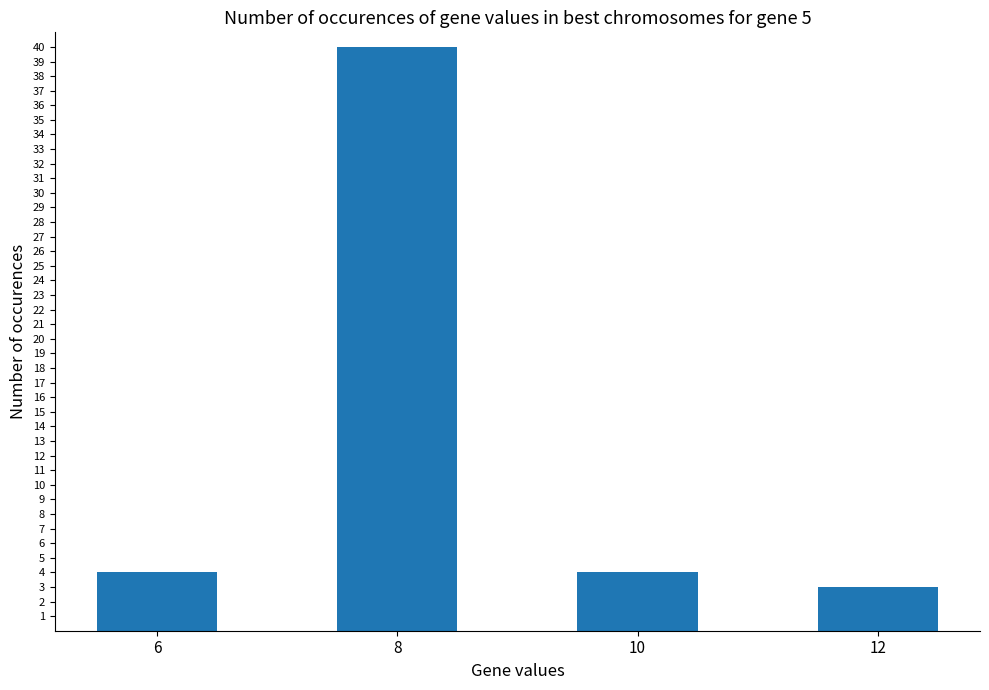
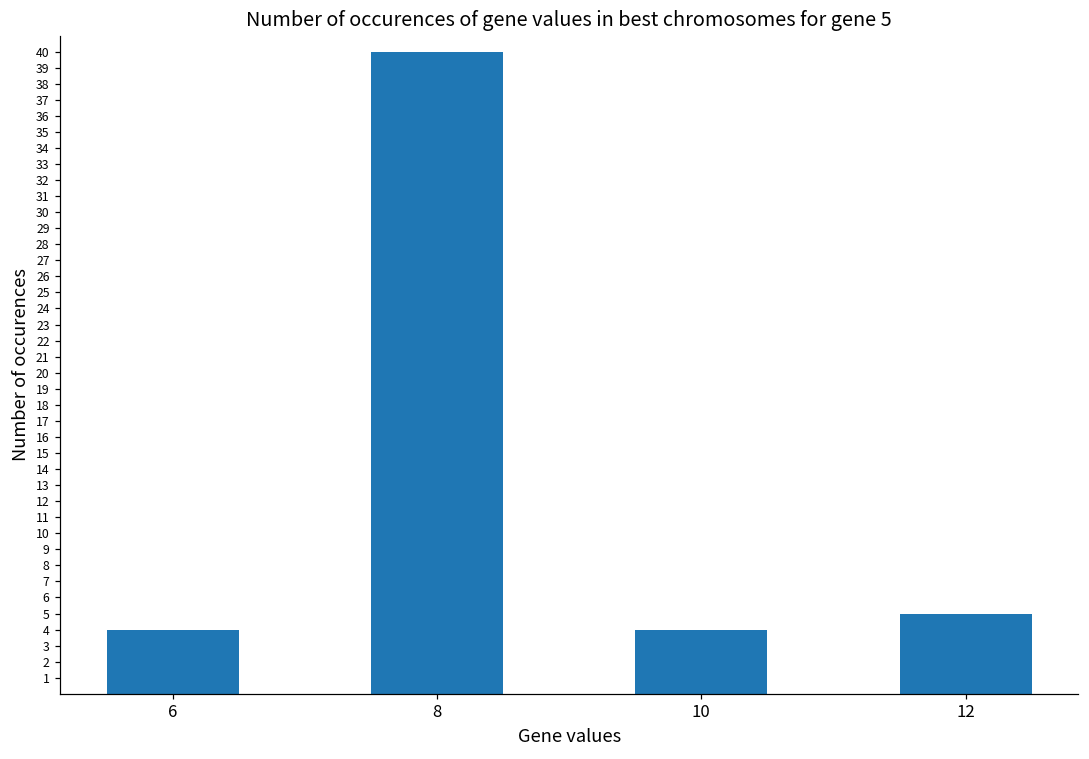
  {
    "6": 4,
    "8": 40,
    "10": 4,
-   "12": 3
+   "12": 5
  }
